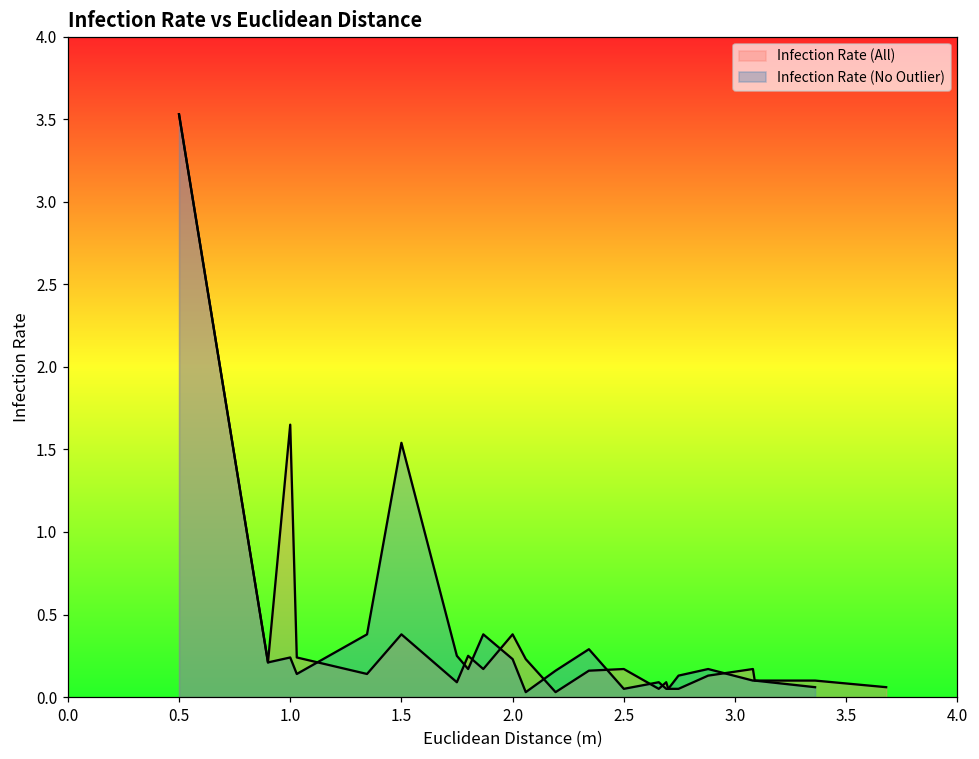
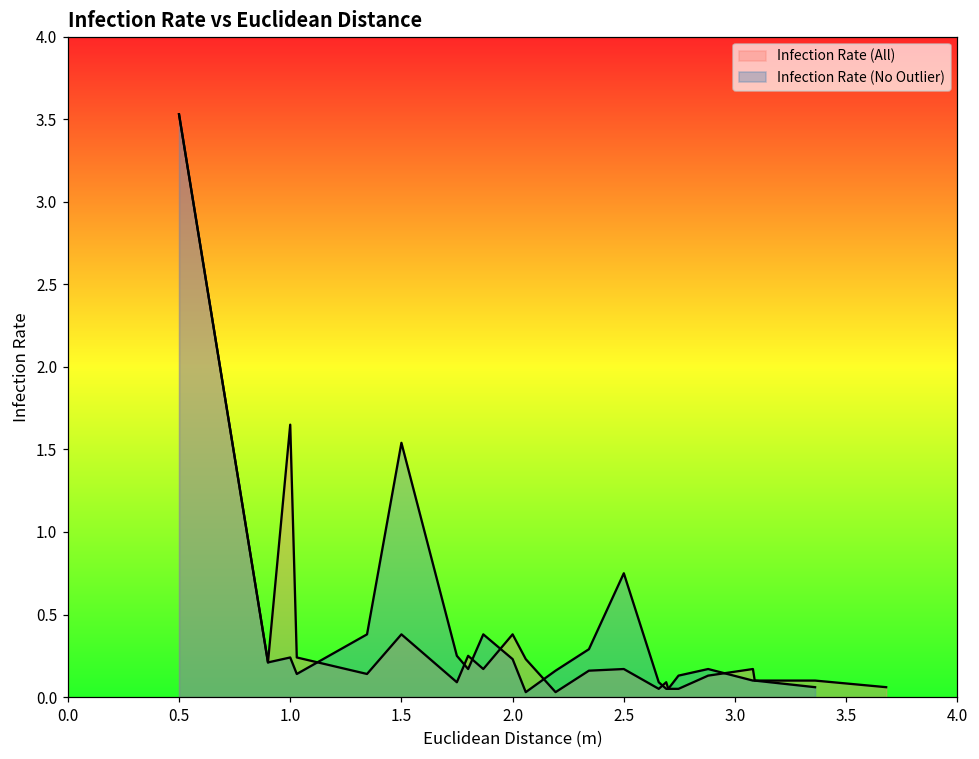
  {
    "Infection Rate (All)": {
      "1.0": 1.65,
      "1.5": 0.38,
      "2.0": 0.38,
      "2.5": 0.17
    },
    "Infection Rate (No Outlier)": {
      "1.0": 0.24,
      "1.5": 1.54,
      "2.0": 0.23,
-     "2.5": 0.05
+     "2.5": 0.75
    }
  }
